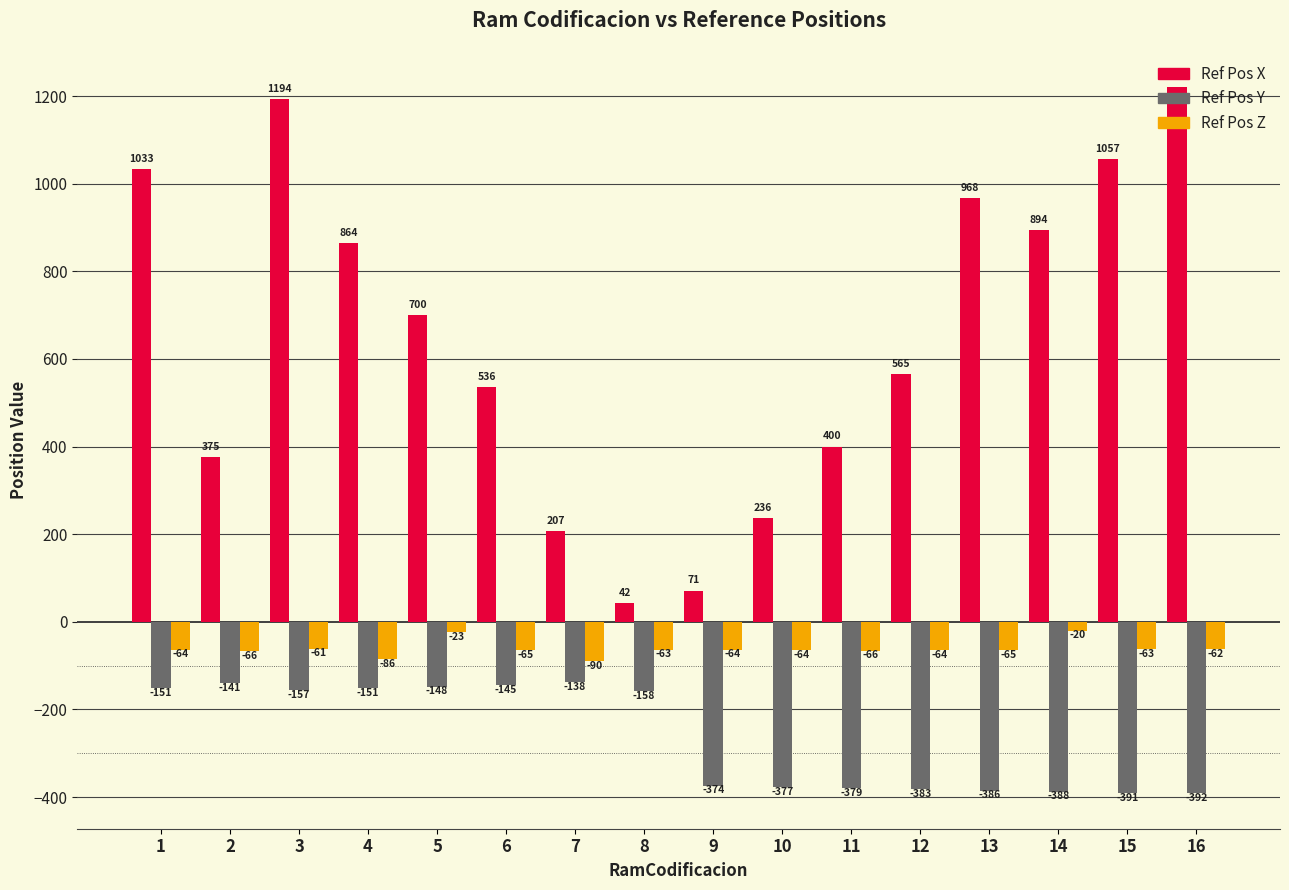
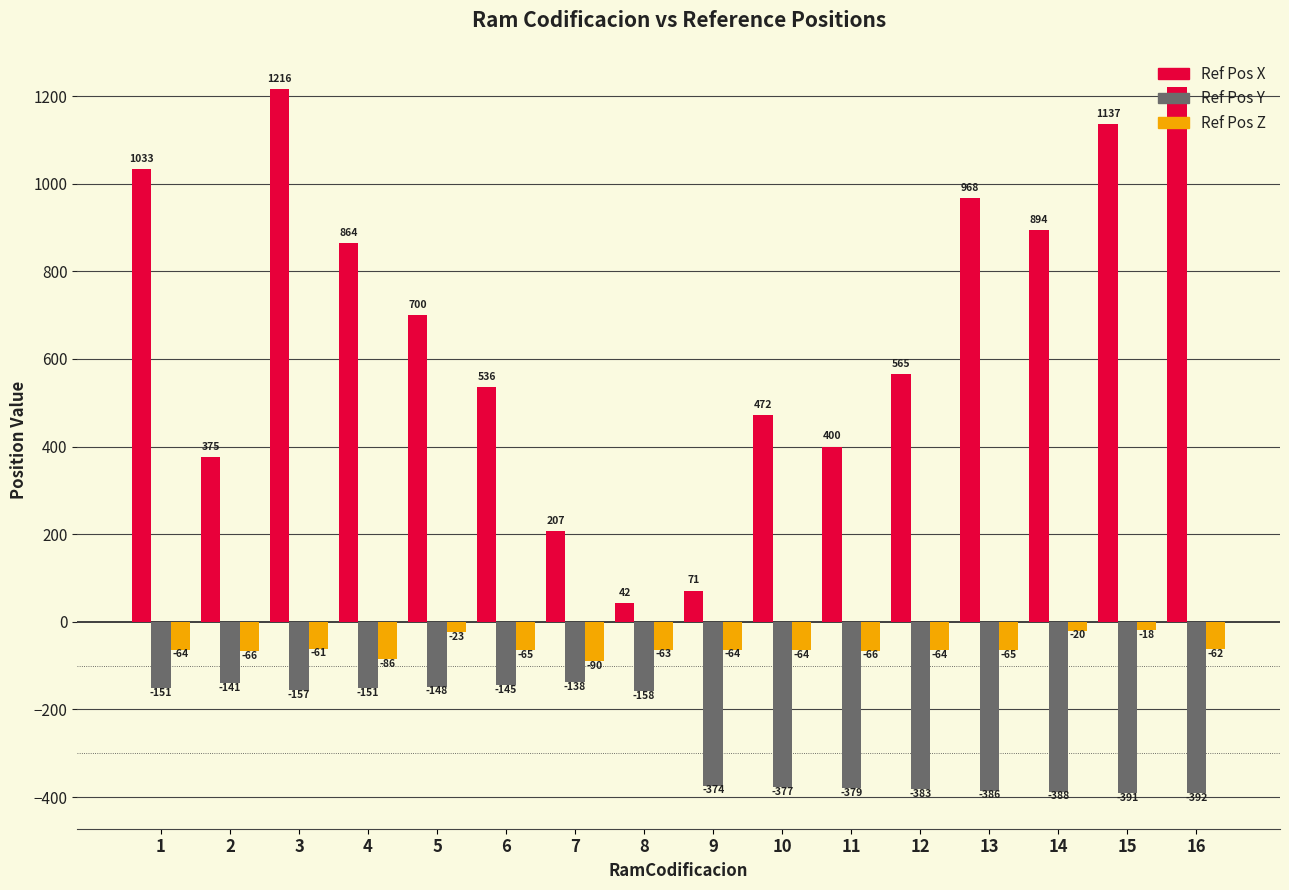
  {
    "Ref Pos X": {
      "1": 1033,
      "2": 375,
-     "3": 1194,
+     "3": 1216,
      "4": 864,
      "5": 700,
      "6": 536,
      "7": 207,
      "8": 42,
      "9": 71,
-     "10": 236,
+     "10": 472,
      "11": 400,
      "12": 565,
      "13": 968,
      "14": 894,
-     "15": 1057,
+     "15": 1137,
      "16": 1220
    },
    "Ref Pos Y": {
      "1": -151,
      "2": -141,
      "3": -157,
      "4": -151,
      "5": -148,
      "6": -145,
      "7": -138,
      "8": -158,
      "9": -374,
      "10": -377,
      "11": -379,
      "12": -383,
      "13": -386,
      "14": -388,
      "15": -391,
      "16": -392
    },
    "Ref Pos Z": {
      "1": -64,
      "2": -66,
      "3": -61,
      "4": -86,
      "5": -23,
      "6": -65,
      "7": -90,
      "8": -63,
      "9": -64,
      "10": -64,
      "11": -66,
      "12": -64,
      "13": -65,
      "14": -20,
-     "15": -63,
+     "15": -18,
      "16": -62
    }
  }
